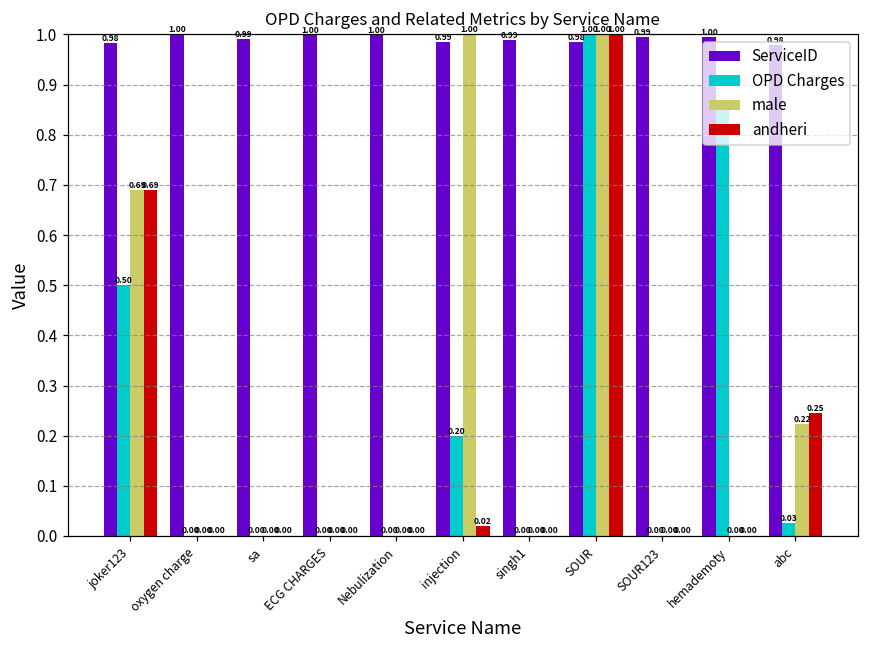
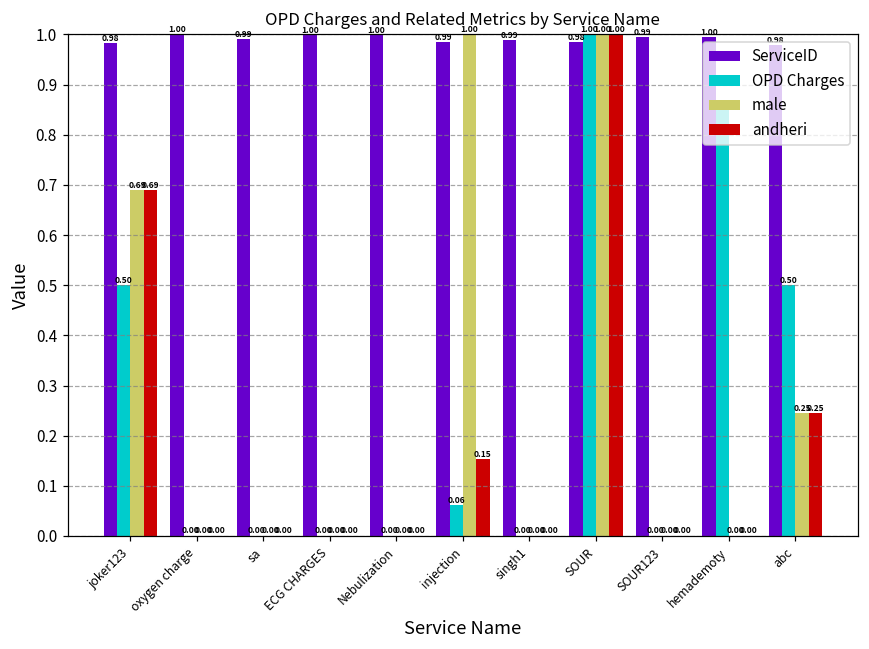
  {
    "ServiceID": {
      "joker123": 0.98,
      "oxygen charge": 1.00,
      "sa": 0.99,
      "ECG CHARGES": 1.00,
      "Nebulization": 1.00,
      "injection": 0.99,
      "singh1": 0.99,
      "SOUR": 0.98,
      "SOUR123": 0.99,
      "hemademoty": 1.00
    },
    "OPD Charges": {
      "joker123": 0.50,
-     "injection": 0.20,
-     "abc": 0.03
+     "injection": 0.06,
+     "abc": 0.50
    },
    "male": {
      "injection": 1.00,
-     "abc": 0.22
+     "abc": 0.25
    },
    "andheri": {
-     "injection": 0.02
+     "injection": 0.15
    }
  }
